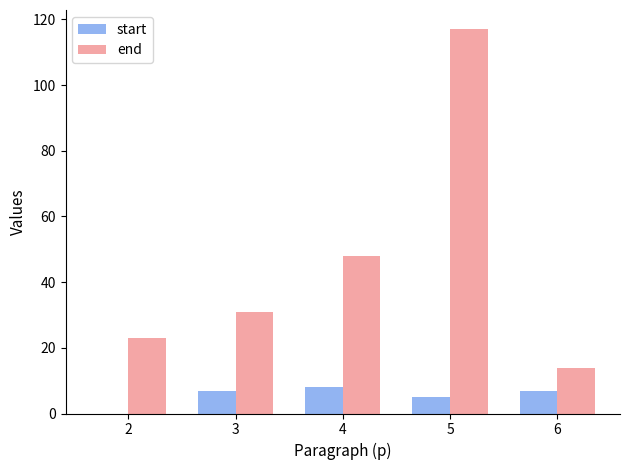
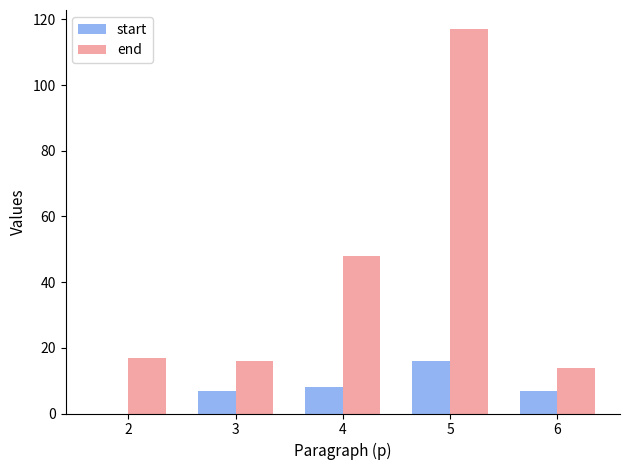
  {
    "start": {
      "2": 0,
      "3": 7,
      "4": 8,
-     "5": 5,
+     "5": 16,
      "6": 7
    },
    "end": {
-     "2": 23,
-     "3": 31,
+     "2": 17,
+     "3": 16,
      "4": 48,
      "5": 117,
      "6": 14
    }
  }
